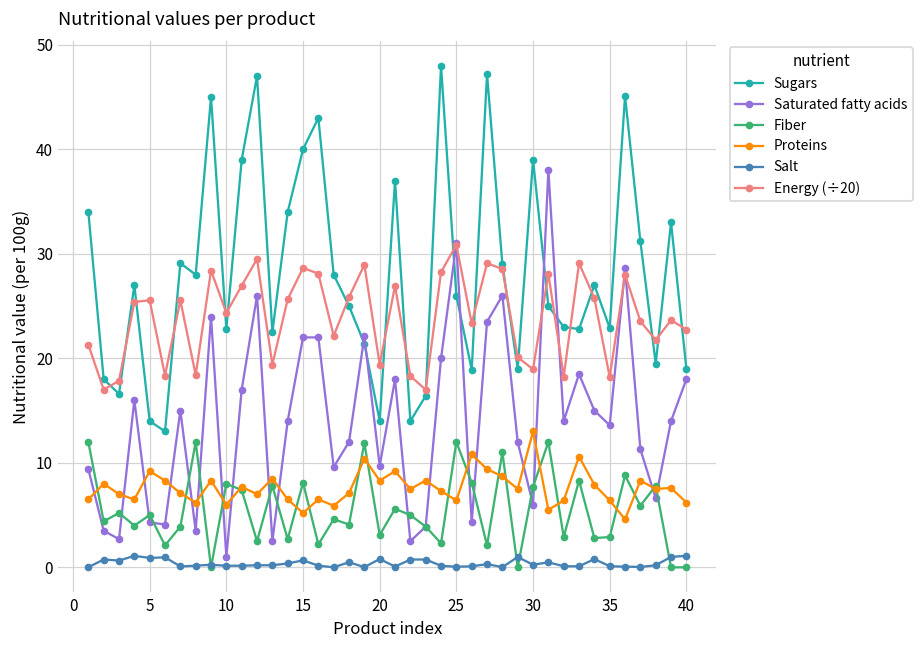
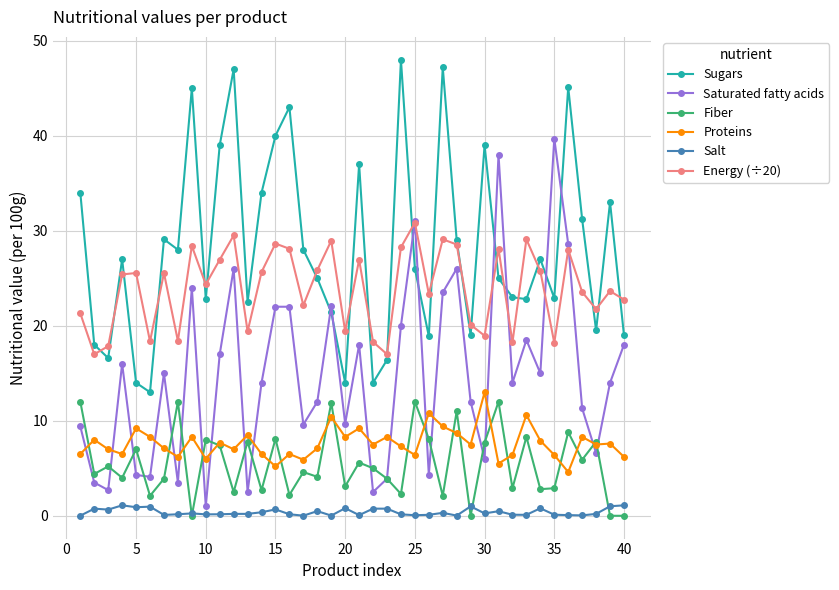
  {
    "Sugars": {
      "5": 14,
      "10": 23,
      "15": 40,
      "20": 14,
      "25": 26,
      "30": 39,
      "35": 23,
      "40": 19
    },
    "Saturated fatty acids": {
      "5": 4,
      "10": 1,
      "15": 22,
      "20": 10,
      "30": 6,
-     "35": 14,
+     "35": 40,
      "40": 18
    },
    "Fiber": {
-     "5": 5,
+     "5": 7,
      "10": 8,
      "15": 8,
      "20": 3,
      "25": 12,
      "30": 8,
      "35": 3,
      "40": 0
    },
    "Proteins": {
      "5": 9,
      "10": 6,
      "15": 5,
      "20": 8,
      "25": 6,
      "30": 13,
      "35": 6,
      "40": 6
    },
    "Salt": {
      "5": 1,
      "10": 0,
      "15": 1,
      "20": 1,
      "25": 0,
      "30": 0,
      "35": 0,
      "40": 1
    },
    "Energy (÷20)": {
      "5": 26,
      "10": 24,
      "15": 29,
      "20": 19,
      "30": 19,
      "35": 18,
      "40": 23
    }
  }
